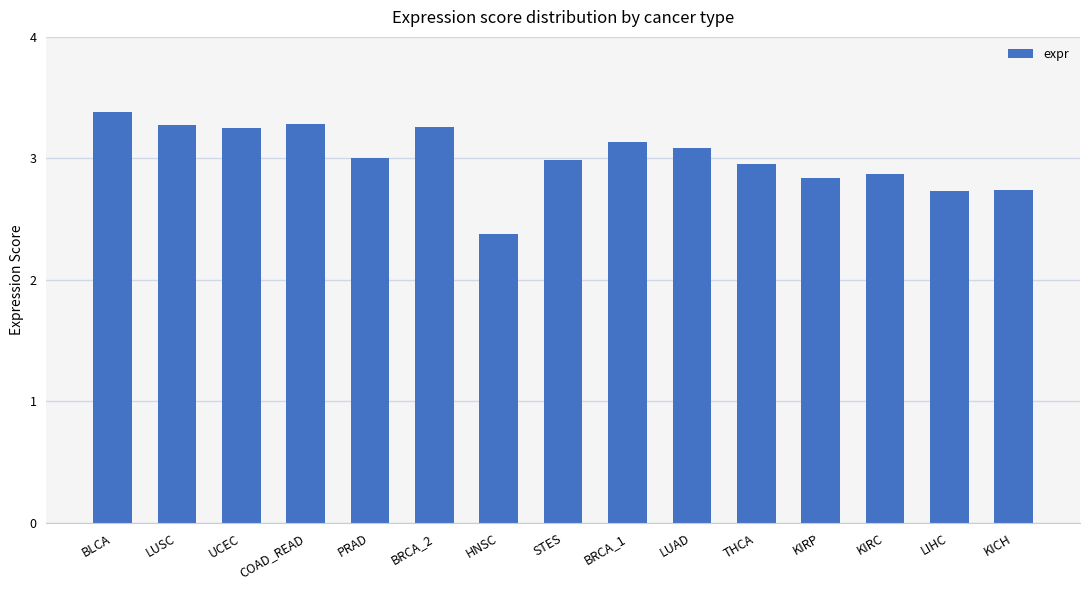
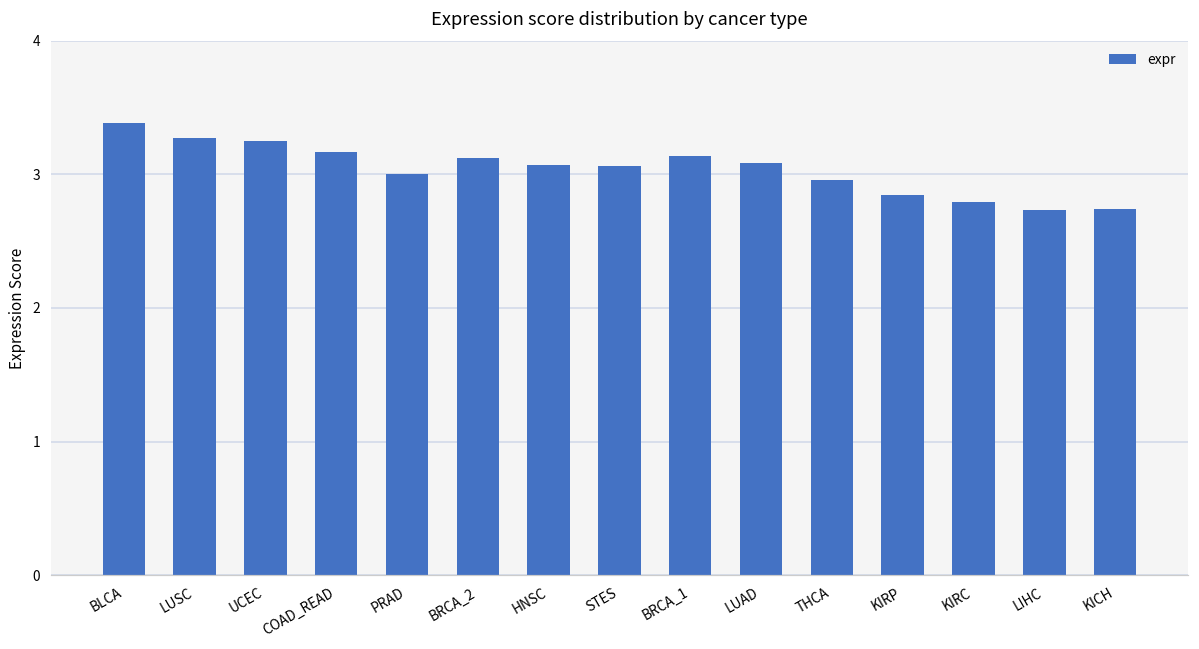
  {
    "BLCA": 3.38,
    "LUSC": 3.27,
    "UCEC": 3.25,
-   "COAD_READ": 3.28,
+   "COAD_READ": 3.17,
    "PRAD": 3.00,
-   "BRCA_2": 3.26,
-   "HNSC": 2.38,
-   "STES": 2.98,
+   "BRCA_2": 3.12,
+   "HNSC": 3.07,
+   "STES": 3.06,
    "BRCA_1": 3.14,
    "LUAD": 3.09,
    "THCA": 2.95,
    "KIRP": 2.84,
-   "KIRC": 2.87,
+   "KIRC": 2.79,
    "LIHC": 2.74,
    "KICH": 2.74
  }
